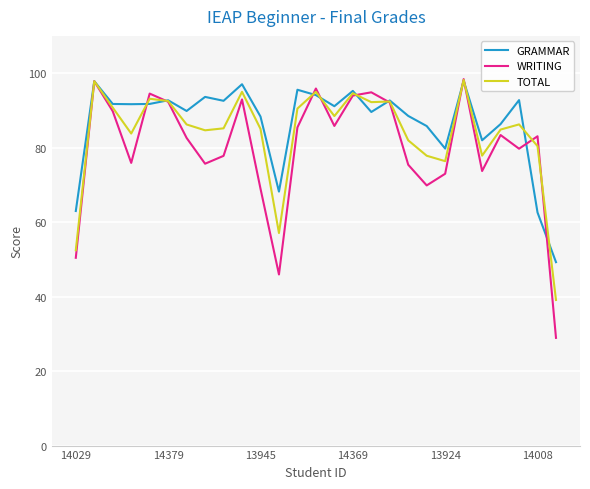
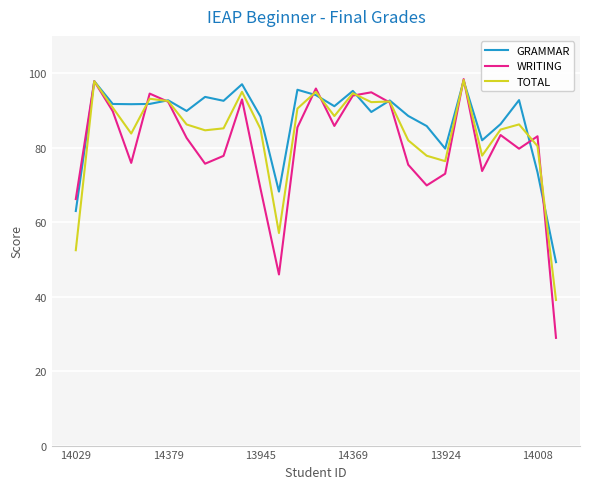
  {
    "GRAMMAR": {
      "14029": 63,
      "13945": 88,
      "13924": 80,
-     "14008": 63
+     "14008": 73
    },
    "WRITING": {
-     "14029": 50,
+     "14029": 66,
      "13945": 69,
      "13924": 73,
      "14008": 83
    },
    "TOTAL": {
      "14029": 52,
      "13945": 85,
      "13924": 76,
      "14008": 80
    }
  }
